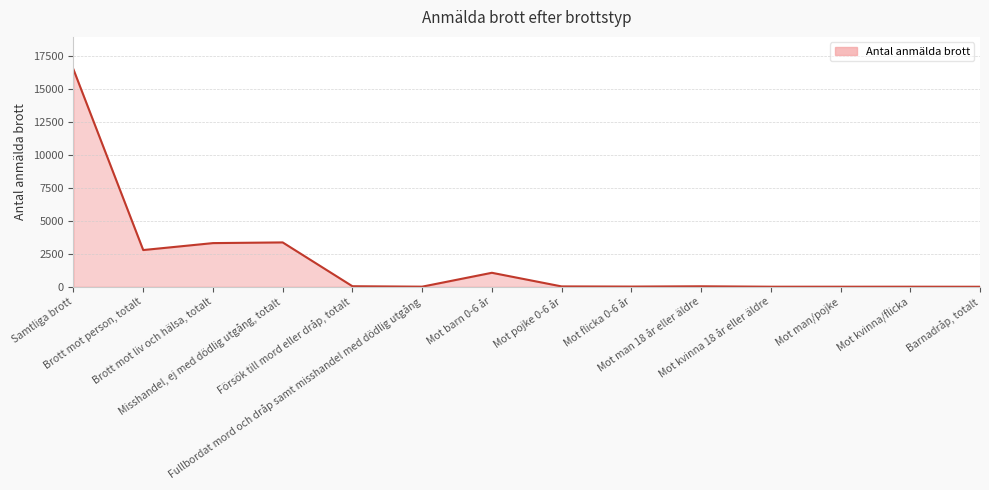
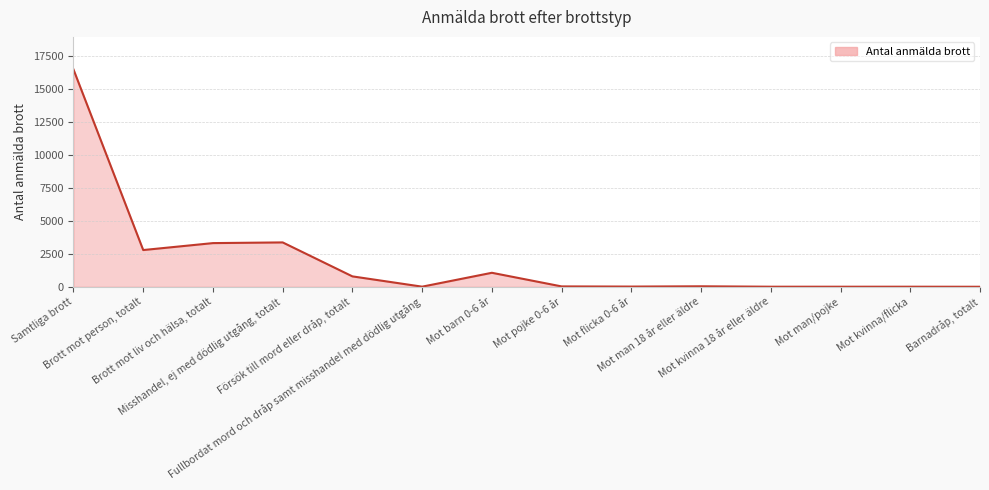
  {
    "Samtliga brott": 16400,
    "Brott mot person, totalt": 2800,
    "Brott mot liv och hälsa, totalt": 3300,
    "Misshandel, ej med dödlig utgång, totalt": 3400,
-   "Försök till mord eller dråp, totalt": 0,
+   "Försök till mord eller dråp, totalt": 800,
    "Fullbordat mord och dråp samt misshandel med dödlig utgång": 0,
    "Mot barn 0-6 år": 1100,
    "Mot pojke 0-6 år": 0,
    "Mot flicka 0-6 år": 0,
    "Mot man 18 år eller äldre": 0,
    "Mot kvinna 18 år eller äldre": 0,
    "Mot man/pojke": 0,
    "Mot kvinna/flicka": 0,
    "Barnadråp, totalt": 0
  }
